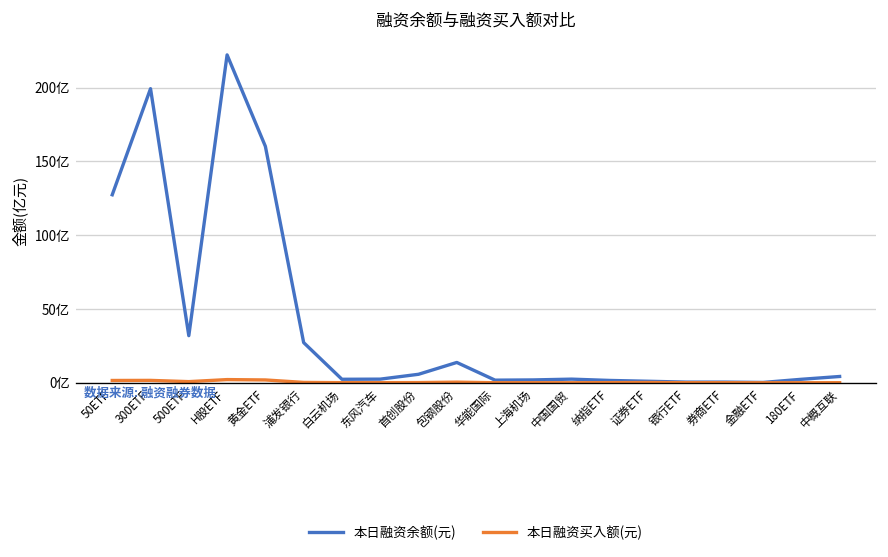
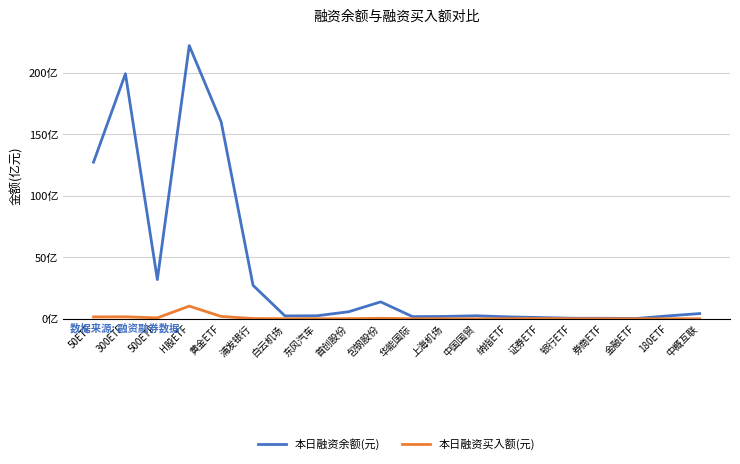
  {
    "本日融资余额(元)": {
      "50ETF": "127亿",
      "300ETF": "199亿",
      "500ETF": "32亿",
      "H股ETF": "222亿",
      "黄金ETF": "160亿",
      "浦发银行": "27亿",
      "白云机场": "2亿",
      "东风汽车": "2亿",
      "首创股份": "6亿",
      "包钢股份": "14亿",
      "中国国贸": "2亿",
      "180ETF": "2亿",
      "中概互联": "4亿"
    },
    "本日融资买入额(元)": {
      "50ETF": "2亿",
      "300ETF": "2亿",
      "500ETF": "1亿",
-     "H股ETF": "2亿",
+     "H股ETF": "10亿",
      "黄金ETF": "2亿",
      "浦发银行": "0亿",
      "白云机场": "0亿",
      "东风汽车": "0亿",
      "首创股份": "0亿",
      "包钢股份": "0亿",
      "中国国贸": "0亿",
      "180ETF": "0亿",
      "中概互联": "0亿"
    }
  }
